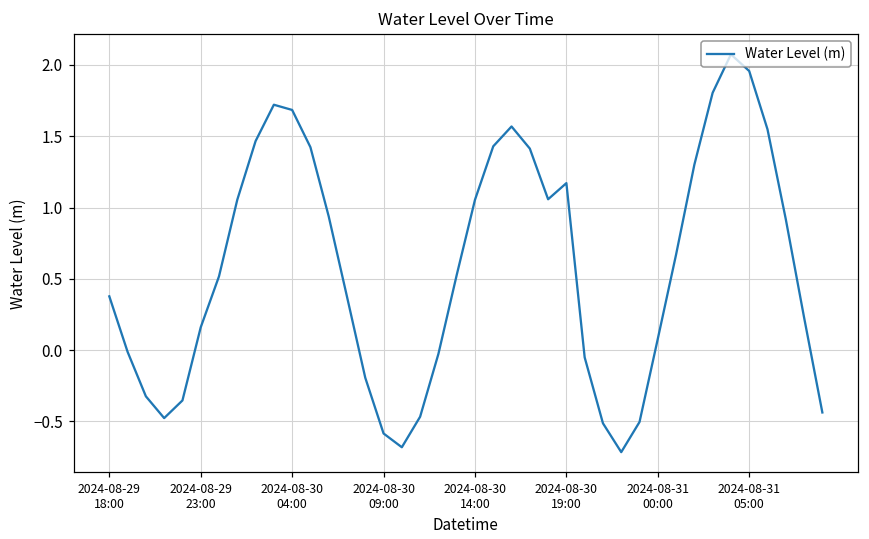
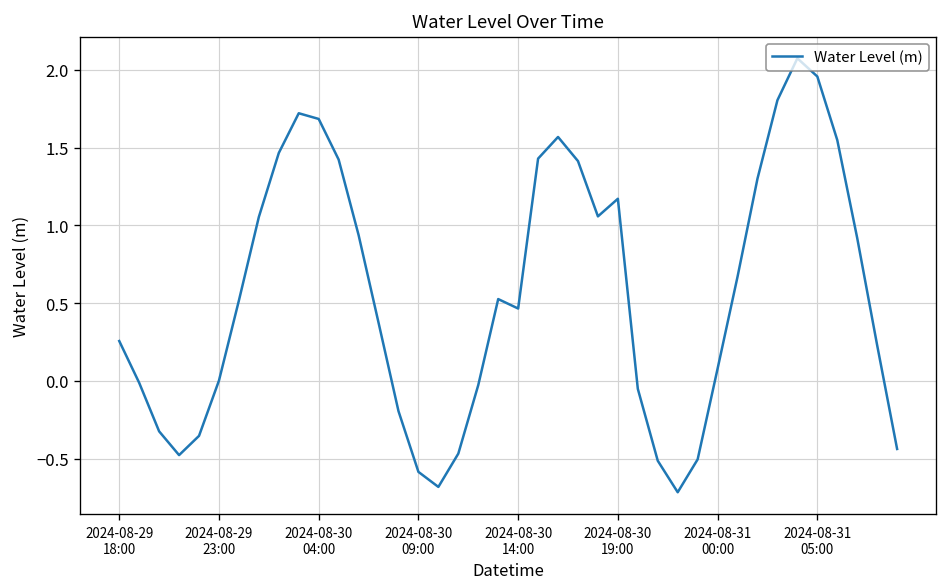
  {
-   "2024-08-29 18:00": 0.38,
-   "2024-08-29 23:00": 0.16,
+   "2024-08-29 18:00": 0.26,
+   "2024-08-29 23:00": 0.00,
    "2024-08-30 04:00": 1.68,
    "2024-08-30 09:00": -0.59,
-   "2024-08-30 14:00": 1.05,
+   "2024-08-30 14:00": 0.47,
    "2024-08-30 19:00": 1.17,
    "2024-08-31 00:00": 0.08,
    "2024-08-31 05:00": 1.96
  }
